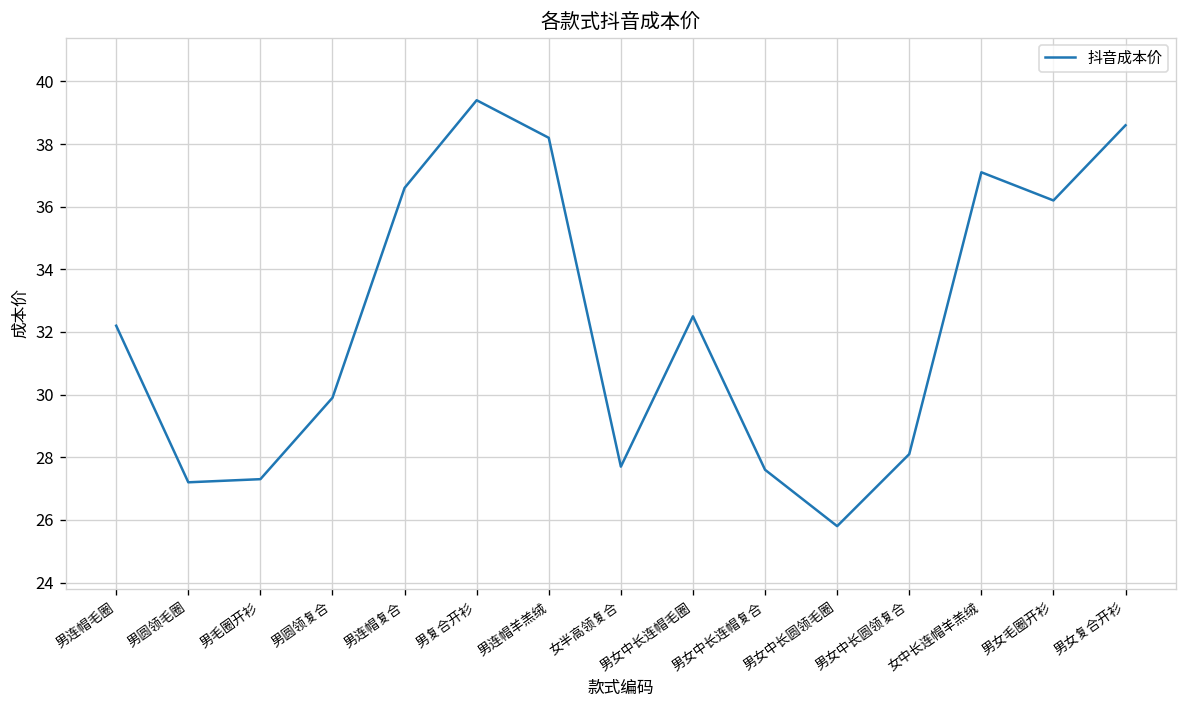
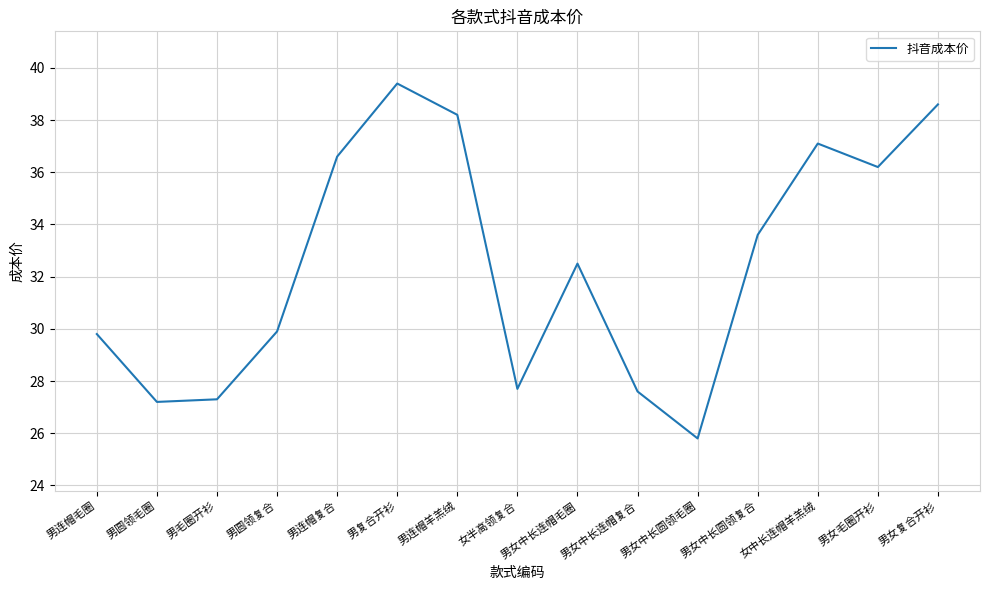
  {
-   "男连帽毛圈": 32.2,
+   "男连帽毛圈": 29.8,
    "男圆领毛圈": 27.2,
    "男毛圈开衫": 27.3,
    "男圆领复合": 29.9,
    "男连帽复合": 36.6,
    "男复合开衫": 39.4,
    "男连帽羊羔绒": 38.2,
    "女半高领复合": 27.7,
    "男女中长连帽毛圈": 32.5,
    "男女中长连帽复合": 27.6,
    "男女中长圆领毛圈": 25.8,
-   "男女中长圆领复合": 28.1,
+   "男女中长圆领复合": 33.6,
    "女中长连帽羊羔绒": 37.1,
    "男女毛圈开衫": 36.2,
    "男女复合开衫": 38.6
  }
